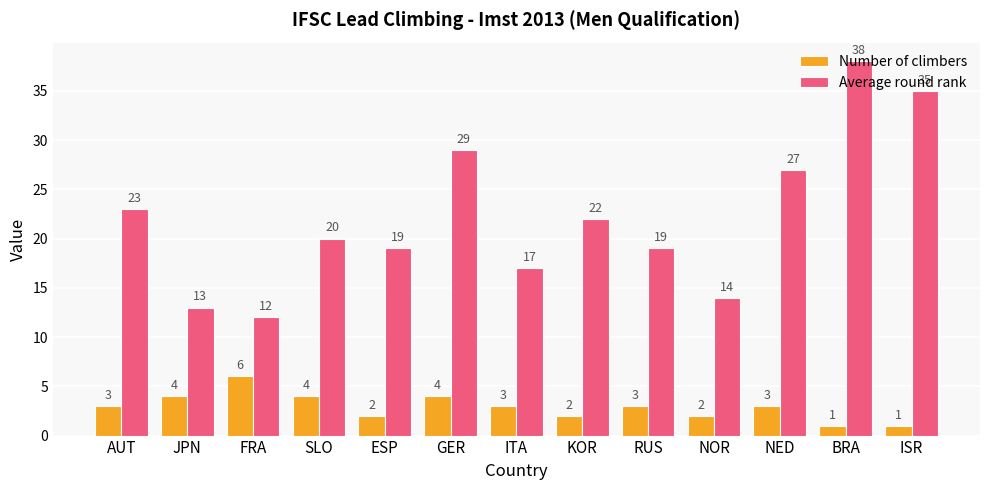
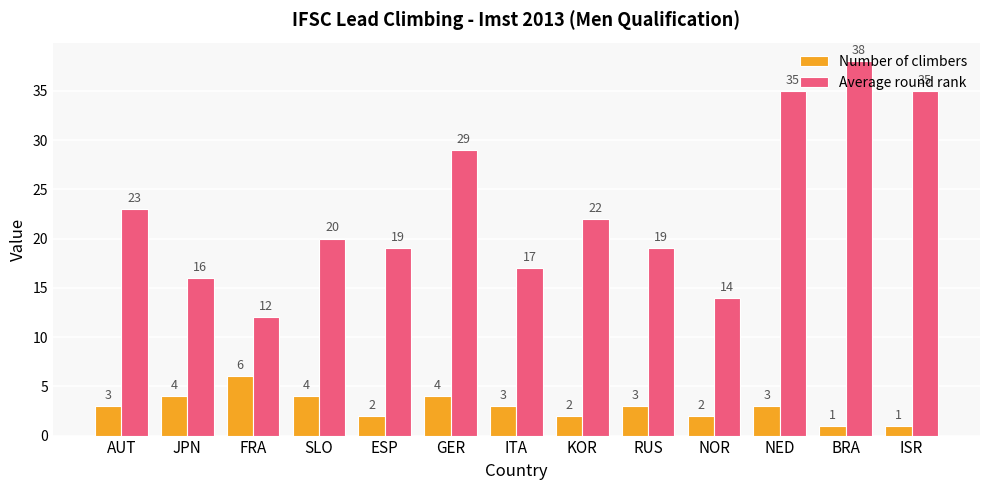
  {
    "Number of climbers": {
      "AUT": 3,
      "JPN": 4,
      "FRA": 6,
      "SLO": 4,
      "ESP": 2,
      "GER": 4,
      "ITA": 3,
      "KOR": 2,
      "RUS": 3,
      "NOR": 2,
      "NED": 3,
      "BRA": 1,
      "ISR": 1
    },
    "Average round rank": {
      "AUT": 23,
-     "JPN": 13,
+     "JPN": 16,
      "FRA": 12,
      "SLO": 20,
      "ESP": 19,
      "GER": 29,
      "ITA": 17,
      "KOR": 22,
      "RUS": 19,
      "NOR": 14,
-     "NED": 27,
+     "NED": 35,
      "BRA": 38,
      "ISR": 35
    }
  }
